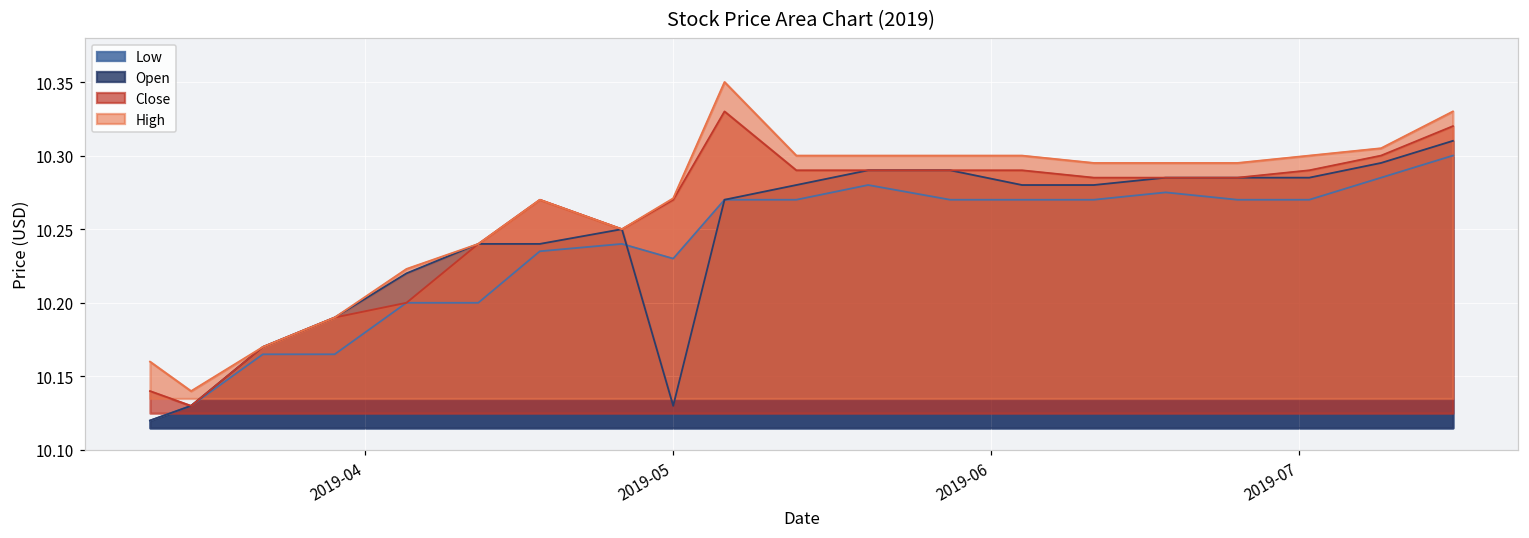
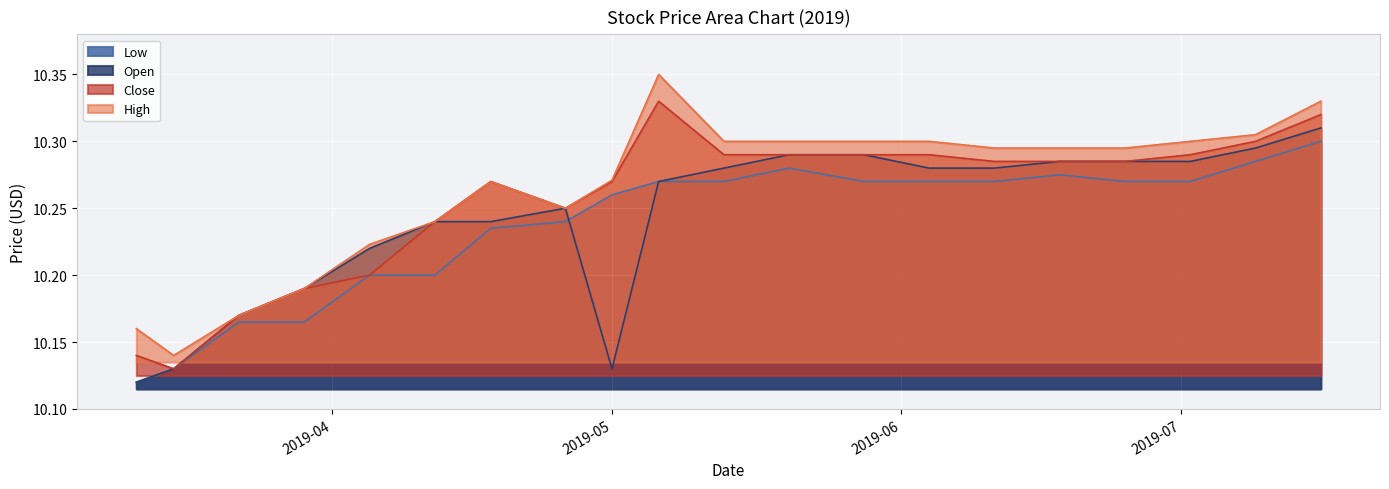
  {
    "Low": {
-     "2019-05": 10.23
+     "2019-05": 10.26
    },
    "Open": {
      "2019-05": 10.13
    }
  }
